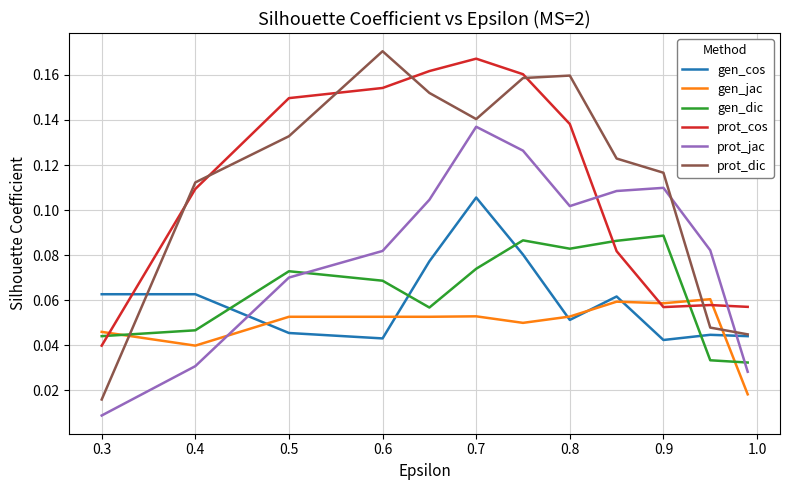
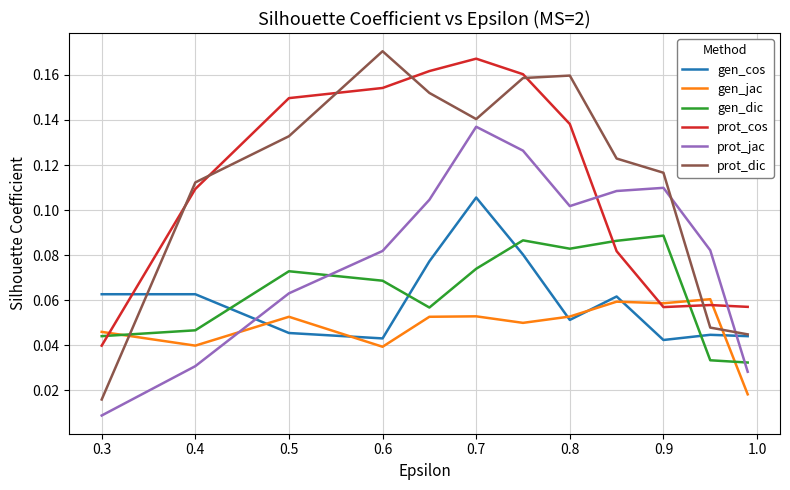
  {
    "gen_cos": {
      "0.3": 0.063,
      "0.4": 0.063,
      "0.5": 0.046,
      "0.6": 0.043,
      "0.7": 0.106,
      "0.8": 0.051,
      "0.9": 0.042
    },
    "gen_jac": {
      "0.3": 0.046,
      "0.4": 0.040,
      "0.5": 0.053,
-     "0.6": 0.053,
+     "0.6": 0.039,
      "0.7": 0.053,
      "0.8": 0.053,
      "0.9": 0.059
    },
    "gen_dic": {
      "0.3": 0.044,
      "0.4": 0.047,
      "0.5": 0.073,
      "0.6": 0.069,
      "0.7": 0.074,
      "0.8": 0.083,
      "0.9": 0.089
    },
    "prot_cos": {
      "0.3": 0.040,
      "0.4": 0.109,
      "0.5": 0.150,
      "0.6": 0.154,
      "0.7": 0.167,
      "0.8": 0.138,
      "0.9": 0.057
    },
    "prot_jac": {
      "0.3": 0.009,
      "0.4": 0.031,
-     "0.5": 0.070,
+     "0.5": 0.063,
      "0.6": 0.082,
      "0.7": 0.137,
      "0.8": 0.102,
      "0.9": 0.110
    },
    "prot_dic": {
      "0.3": 0.016,
      "0.4": 0.112,
      "0.5": 0.133,
      "0.6": 0.171,
      "0.7": 0.140,
      "0.8": 0.160,
      "0.9": 0.117
    }
  }
